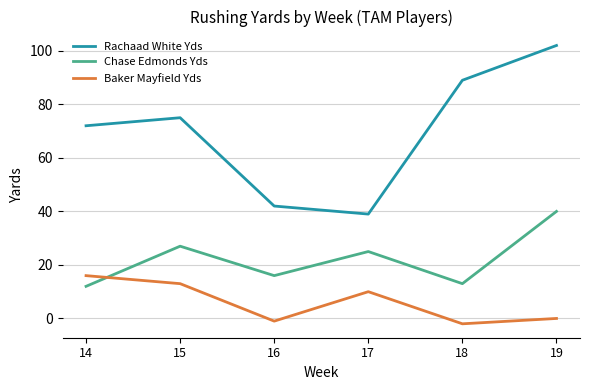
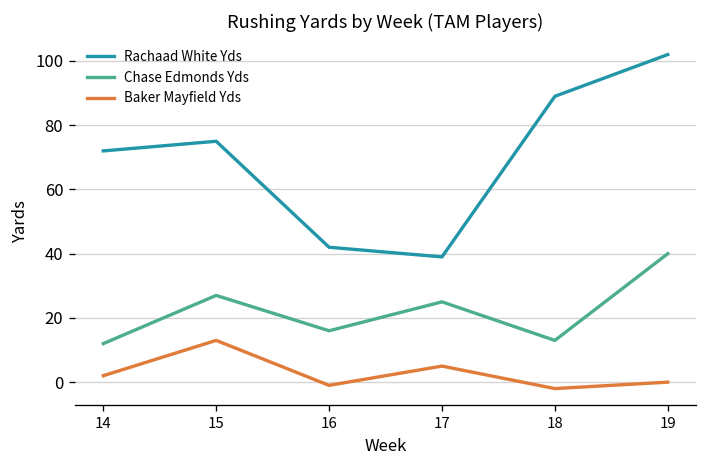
  {
    "Baker Mayfield Yds": {
-     "14": 16,
+     "14": 2,
      "15": 13,
      "16": -1,
-     "17": 10,
+     "17": 5,
      "18": -2,
      "19": 0
    }
  }
